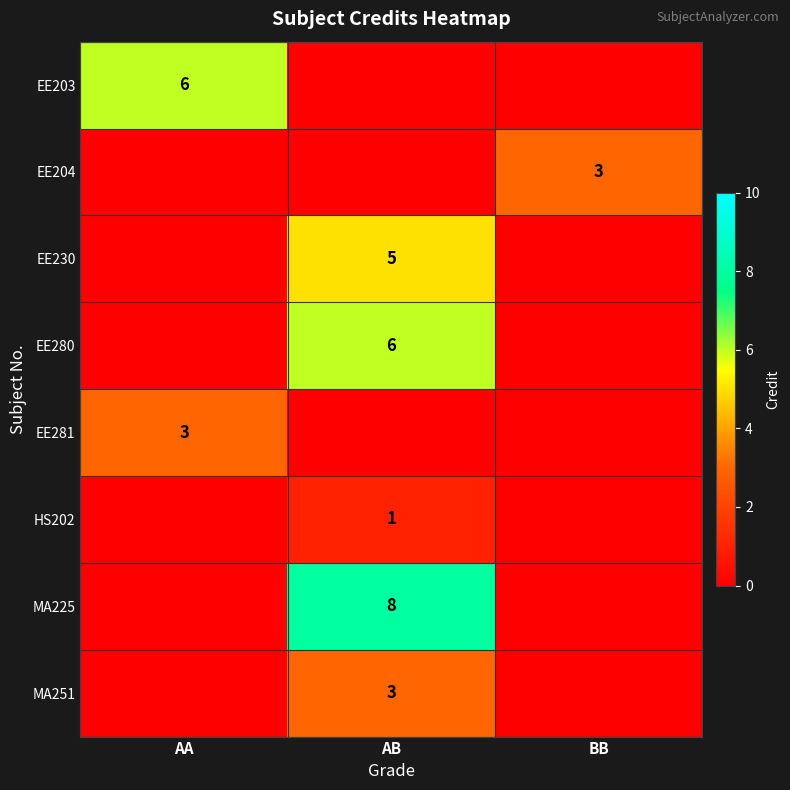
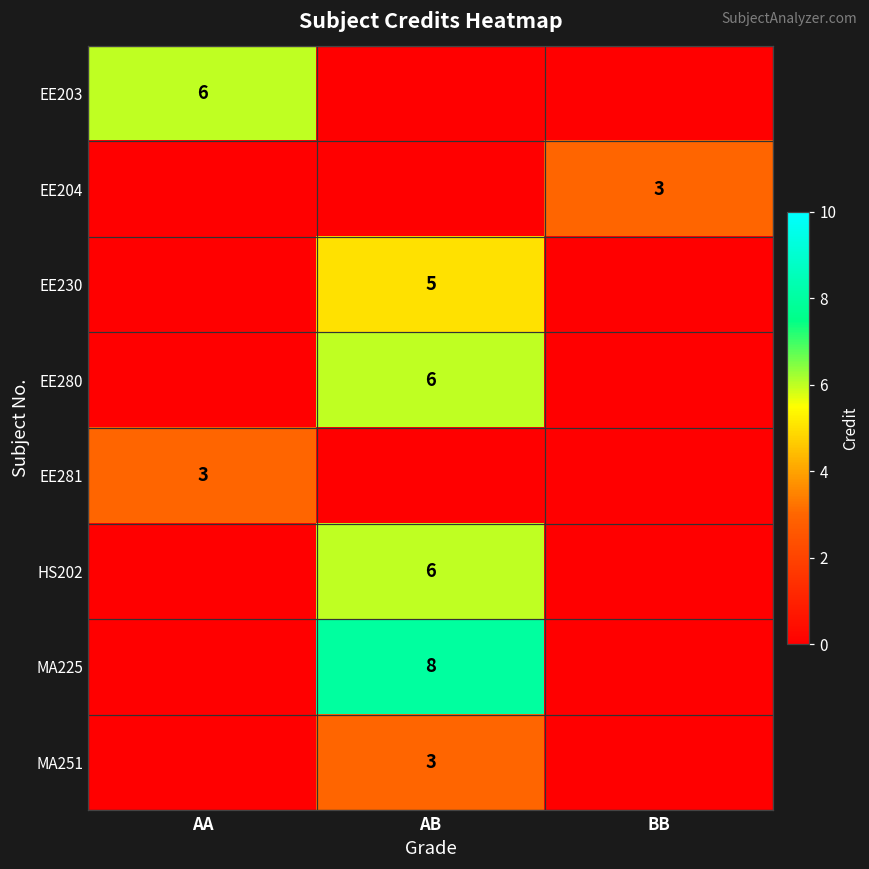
  {
    "EE203": {
      "AA": 6
    },
    "EE204": {
      "BB": 3
    },
    "EE230": {
      "AB": 5
    },
    "EE280": {
      "AB": 6
    },
    "EE281": {
      "AA": 3
    },
    "HS202": {
-     "AB": 1
+     "AB": 6
    },
    "MA225": {
      "AB": 8
    },
    "MA251": {
      "AB": 3
    }
  }
